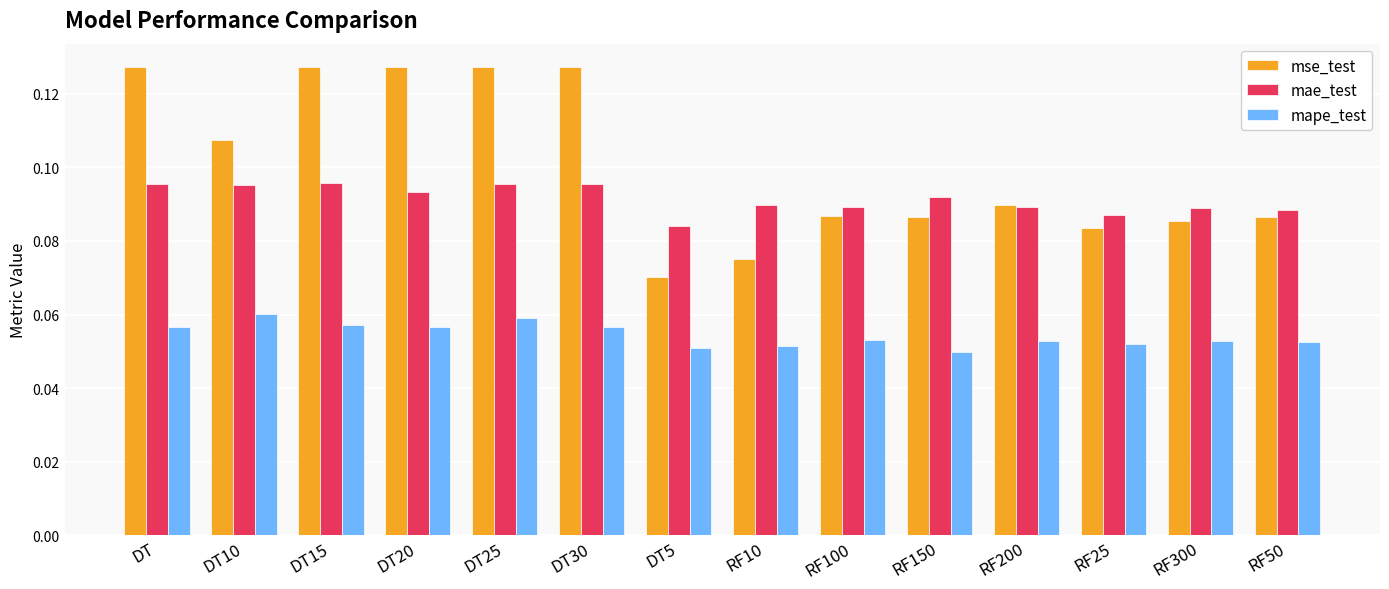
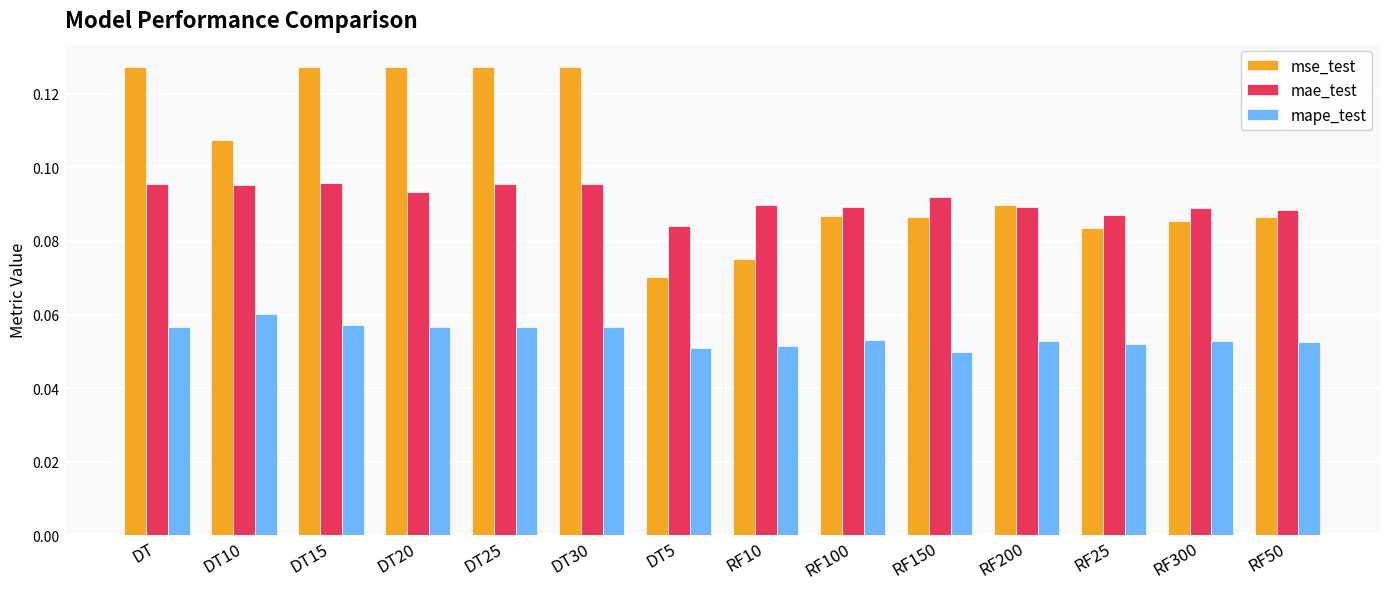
  {
    "mse_test": {
      "DT": 0.127,
      "DT10": 0.107,
      "DT15": 0.127,
      "DT20": 0.127,
      "DT25": 0.127,
      "DT30": 0.127,
      "DT5": 0.070,
      "RF10": 0.075,
      "RF100": 0.087,
      "RF150": 0.086,
      "RF200": 0.090,
      "RF25": 0.084,
      "RF300": 0.085,
      "RF50": 0.086
    },
    "mae_test": {
      "DT": 0.095,
      "DT10": 0.095,
      "DT15": 0.096,
      "DT20": 0.093,
      "DT25": 0.095,
      "DT30": 0.095,
      "DT5": 0.084,
      "RF10": 0.090,
      "RF100": 0.089,
      "RF150": 0.092,
      "RF200": 0.089,
      "RF25": 0.087,
      "RF300": 0.089,
      "RF50": 0.088
    },
    "mape_test": {
      "DT": 0.057,
      "DT10": 0.060,
      "DT15": 0.057,
      "DT20": 0.057,
-     "DT25": 0.059,
+     "DT25": 0.057,
      "DT30": 0.057,
      "DT5": 0.051,
      "RF10": 0.051,
      "RF100": 0.053,
      "RF150": 0.050,
      "RF200": 0.053,
      "RF25": 0.052,
      "RF300": 0.053,
      "RF50": 0.053
    }
  }
